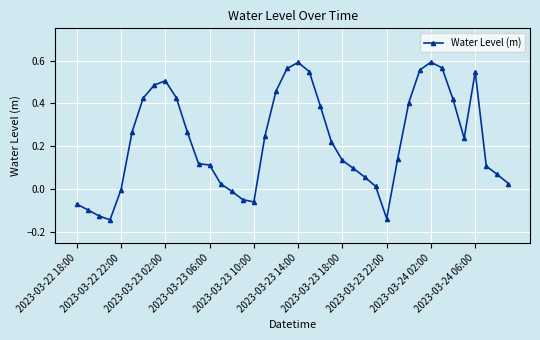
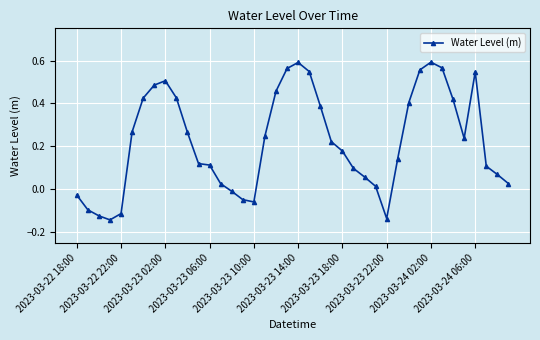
  {
-   "2023-03-22 18:00": -0.07,
-   "2023-03-22 22:00": 0.00,
+   "2023-03-22 18:00": -0.03,
+   "2023-03-22 22:00": -0.11,
    "2023-03-23 02:00": 0.51,
    "2023-03-23 06:00": 0.11,
    "2023-03-23 10:00": -0.06,
    "2023-03-23 14:00": 0.59,
-   "2023-03-23 18:00": 0.13,
+   "2023-03-23 18:00": 0.18,
    "2023-03-23 22:00": -0.14,
    "2023-03-24 02:00": 0.59,
    "2023-03-24 06:00": 0.55
  }
